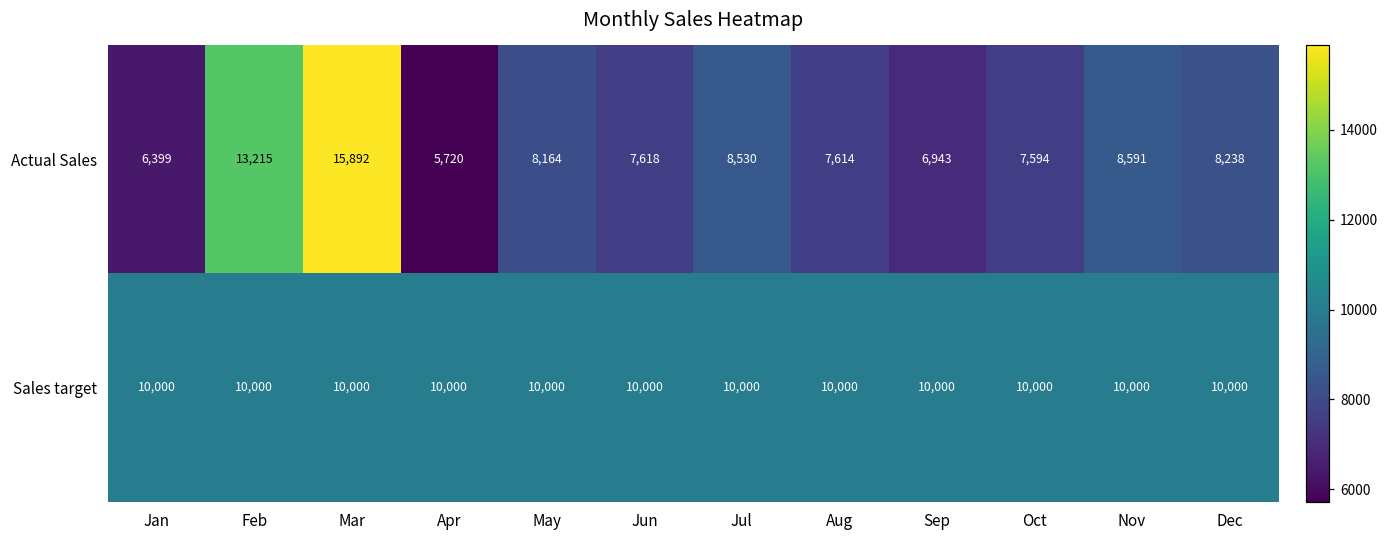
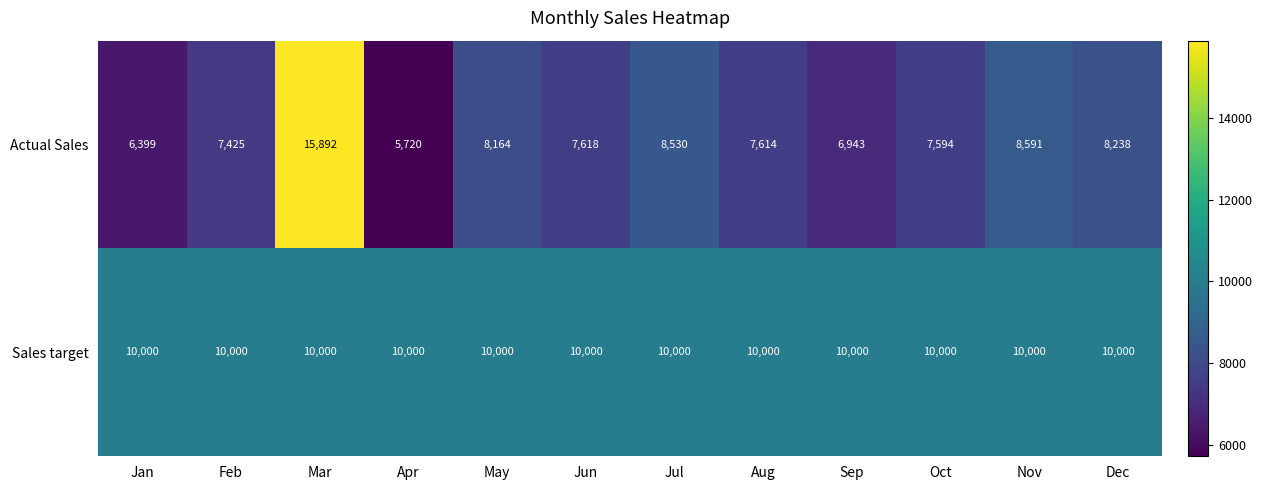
  {
    "Actual Sales": {
      "Jan": "6,399",
-     "Feb": "13,215",
+     "Feb": "7,425",
      "Mar": "15,892",
      "Apr": "5,720",
      "May": "8,164",
      "Jun": "7,618",
      "Jul": "8,530",
      "Aug": "7,614",
      "Sep": "6,943",
      "Oct": "7,594",
      "Nov": "8,591",
      "Dec": "8,238"
    },
    "Sales target": {
      "Jan": "10,000",
      "Feb": "10,000",
      "Mar": "10,000",
      "Apr": "10,000",
      "May": "10,000",
      "Jun": "10,000",
      "Jul": "10,000",
      "Aug": "10,000",
      "Sep": "10,000",
      "Oct": "10,000",
      "Nov": "10,000",
      "Dec": "10,000"
    }
  }
